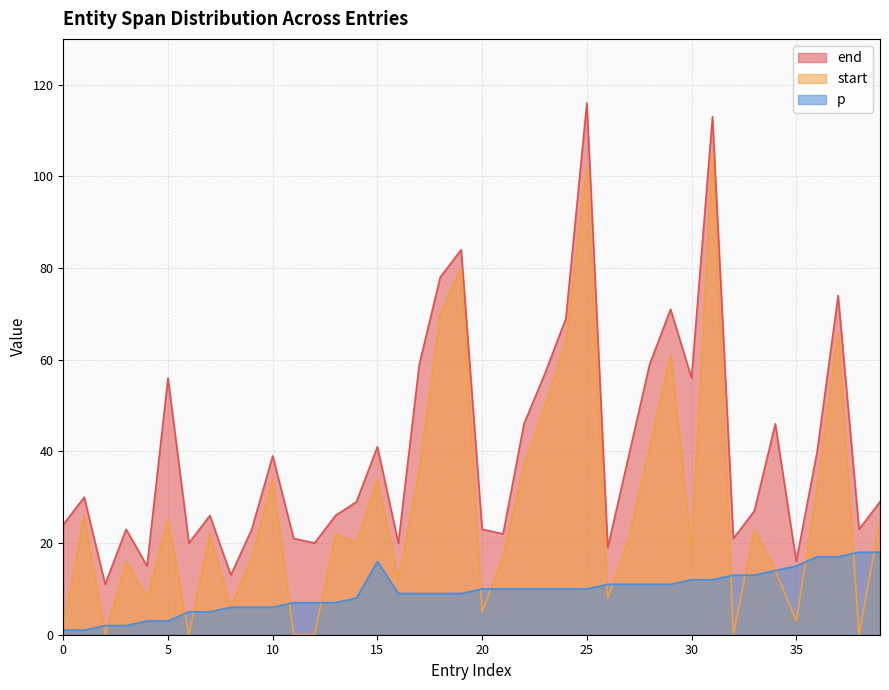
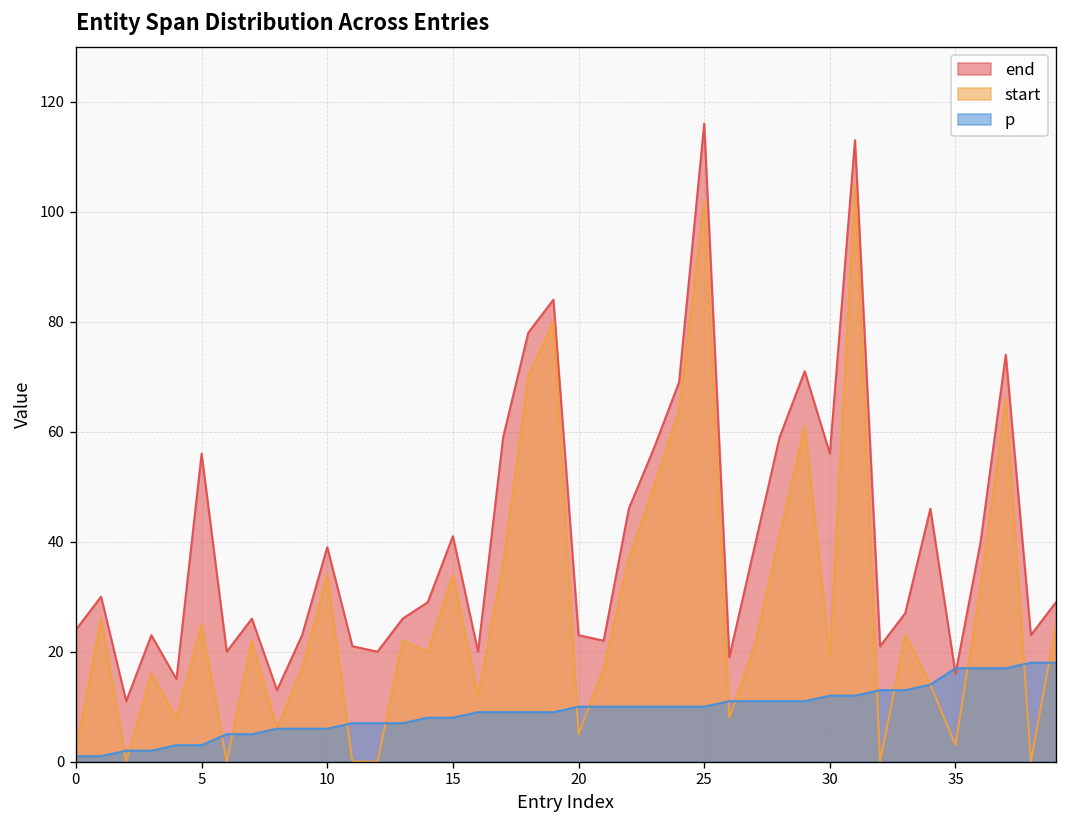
  {
    "end": {
      "0": 24,
      "5": 56,
      "10": 39,
      "15": 41,
      "20": 23,
      "25": 116,
      "30": 56,
      "35": 16
    },
    "start": {
      "0": 2,
      "5": 25,
      "10": 34,
      "15": 34,
      "20": 5,
      "25": 102,
      "30": 19,
      "35": 3
    },
    "p": {
      "0": 1,
      "5": 3,
      "10": 6,
-     "15": 16,
+     "15": 8,
      "20": 10,
      "25": 10,
      "30": 12,
-     "35": 15
+     "35": 17
    }
  }
